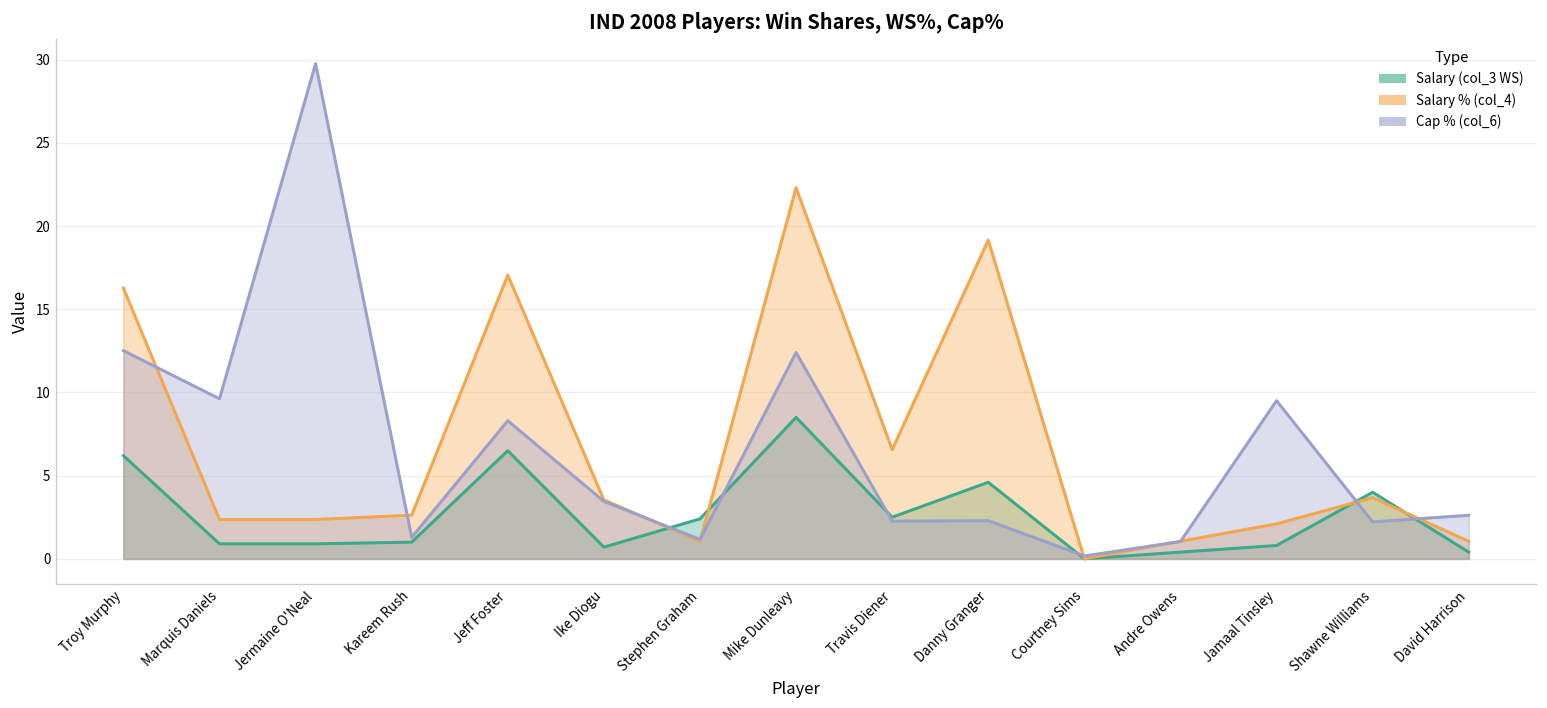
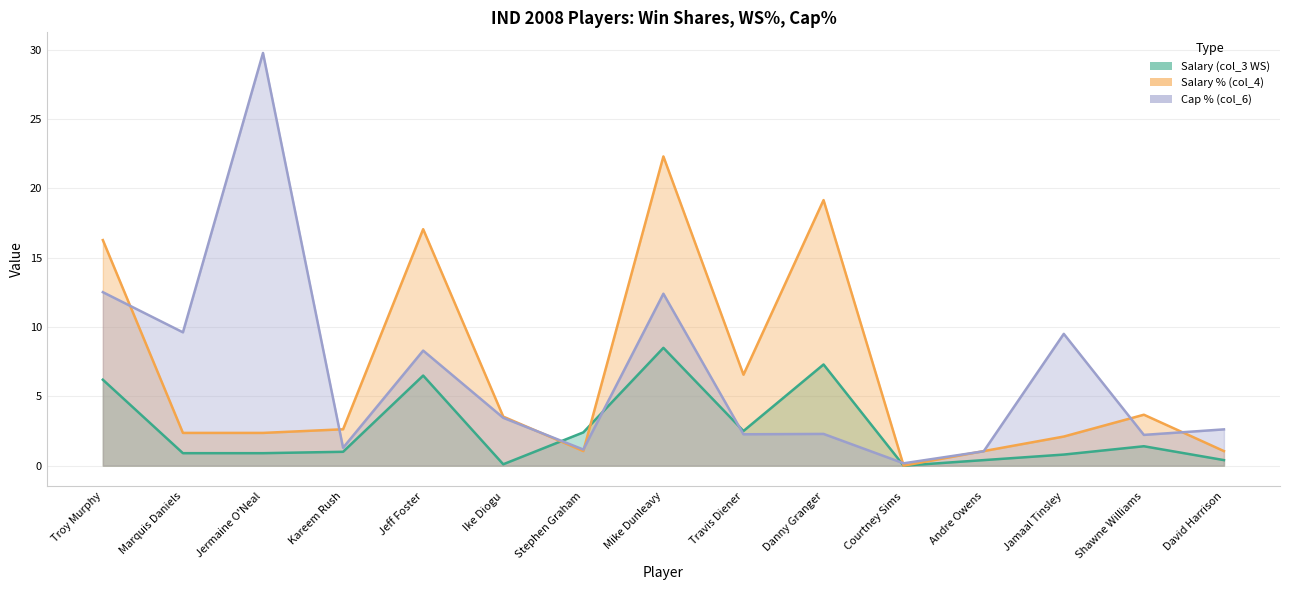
  {
    "Salary (col_3 WS)": {
      "Troy Murphy": 6.2,
      "Marquis Daniels": 0.9,
      "Jermaine O'Neal": 0.9,
      "Kareem Rush": 1.0,
      "Jeff Foster": 6.5,
-     "Ike Diogu": 0.7,
+     "Ike Diogu": 0.1,
      "Stephen Graham": 2.4,
      "Mike Dunleavy": 8.5,
      "Travis Diener": 2.5,
-     "Danny Granger": 4.6,
+     "Danny Granger": 7.3,
      "Andre Owens": 0.4,
      "Jamaal Tinsley": 0.8,
-     "Shawne Williams": 4.0,
+     "Shawne Williams": 1.4,
      "David Harrison": 0.4
    },
    "Salary % (col_4)": {
      "Troy Murphy": 16.3,
      "Marquis Daniels": 2.4,
      "Jermaine O'Neal": 2.4,
      "Kareem Rush": 2.6,
      "Jeff Foster": 17.1,
      "Mike Dunleavy": 22.3,
      "Travis Diener": 6.6,
      "Danny Granger": 19.2,
      "Jamaal Tinsley": 2.1,
      "Shawne Williams": 3.7,
      "David Harrison": 1.0
    },
    "Cap % (col_6)": {
      "Troy Murphy": 12.5,
      "Marquis Daniels": 9.6,
      "Jermaine O'Neal": 29.8,
      "Kareem Rush": 1.3,
      "Jeff Foster": 8.3,
      "Mike Dunleavy": 12.4,
      "Travis Diener": 2.3,
      "Danny Granger": 2.3,
      "Jamaal Tinsley": 9.5,
      "Shawne Williams": 2.2,
      "David Harrison": 2.6
    }
  }
